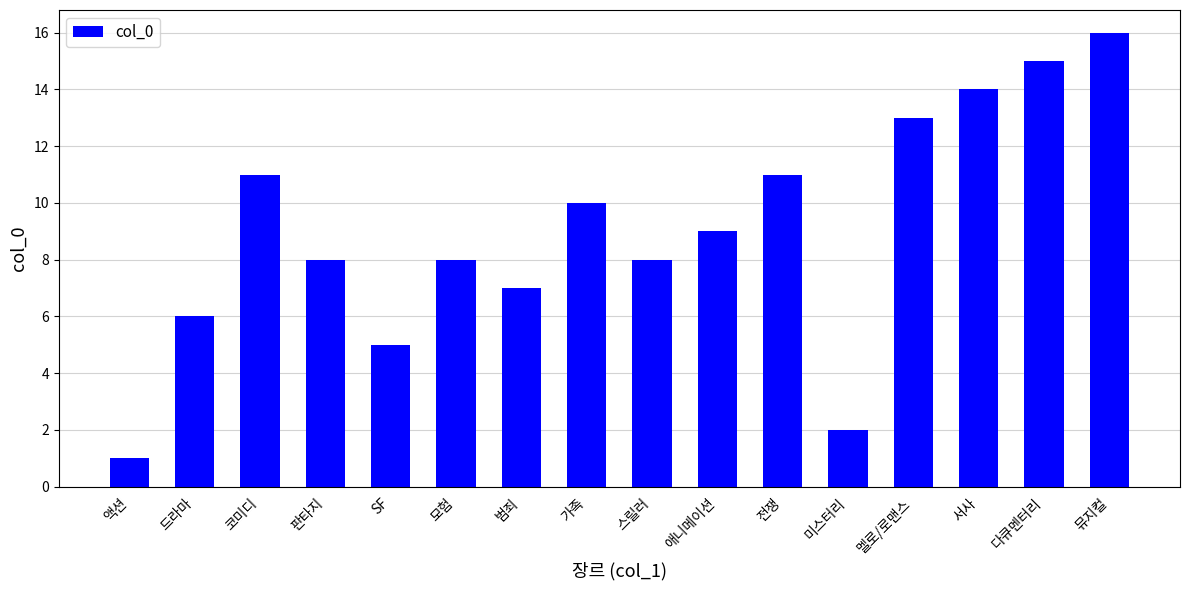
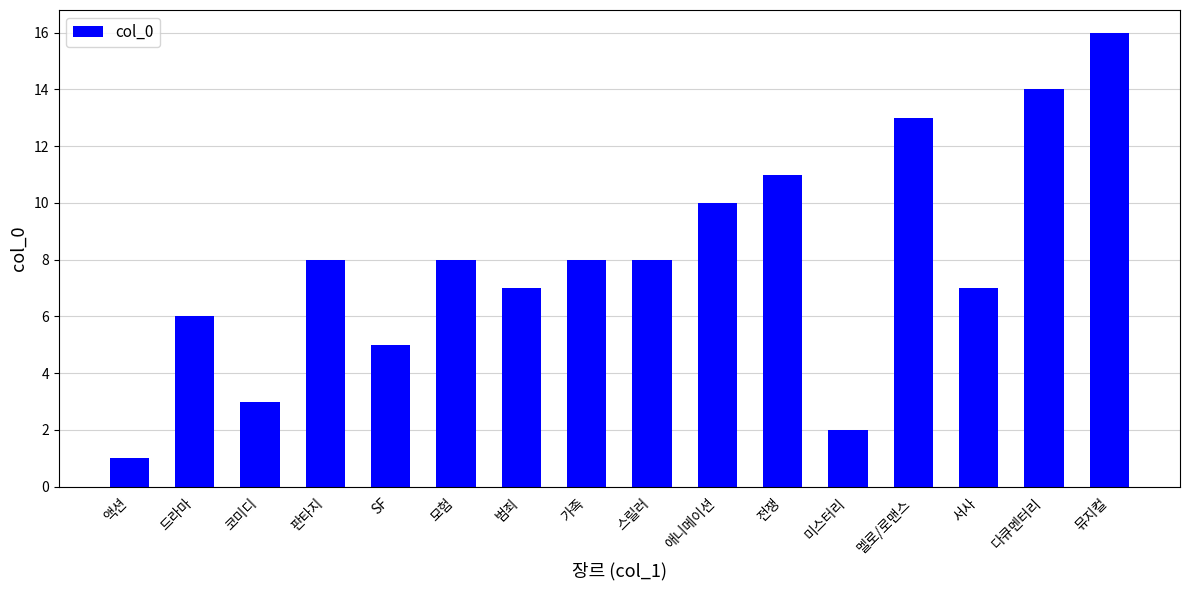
  {
    "액션": 1,
    "드라마": 6,
-   "코미디": 11,
+   "코미디": 3,
    "판타지": 8,
    "SF": 5,
    "모험": 8,
    "범죄": 7,
-   "가족": 10,
+   "가족": 8,
    "스릴러": 8,
-   "애니메이션": 9,
+   "애니메이션": 10,
    "전쟁": 11,
    "미스터리": 2,
    "멜로/로맨스": 13,
-   "서사": 14,
-   "다큐멘터리": 15,
+   "서사": 7,
+   "다큐멘터리": 14,
    "뮤지컬": 16
  }
